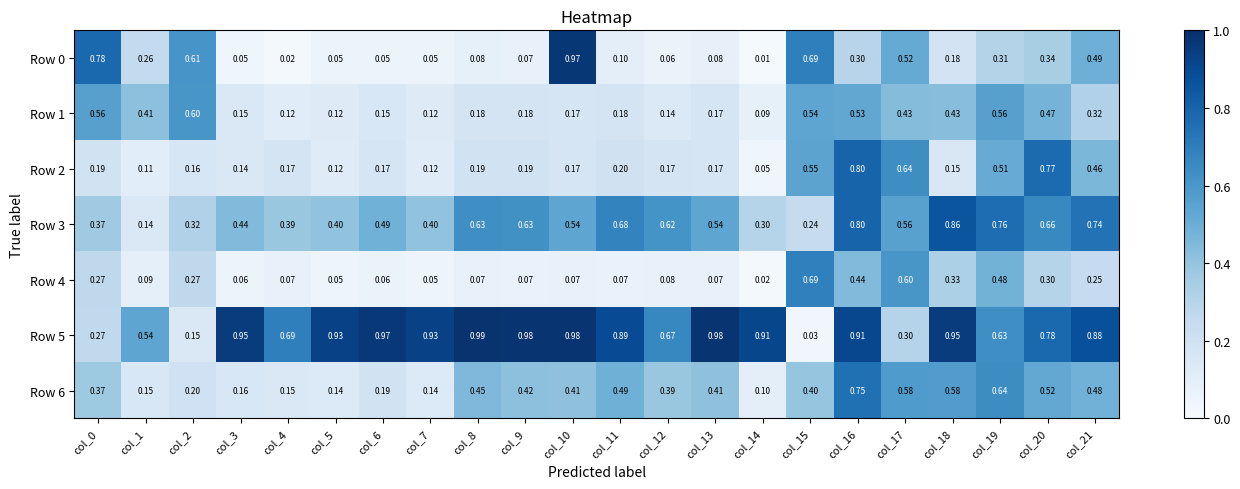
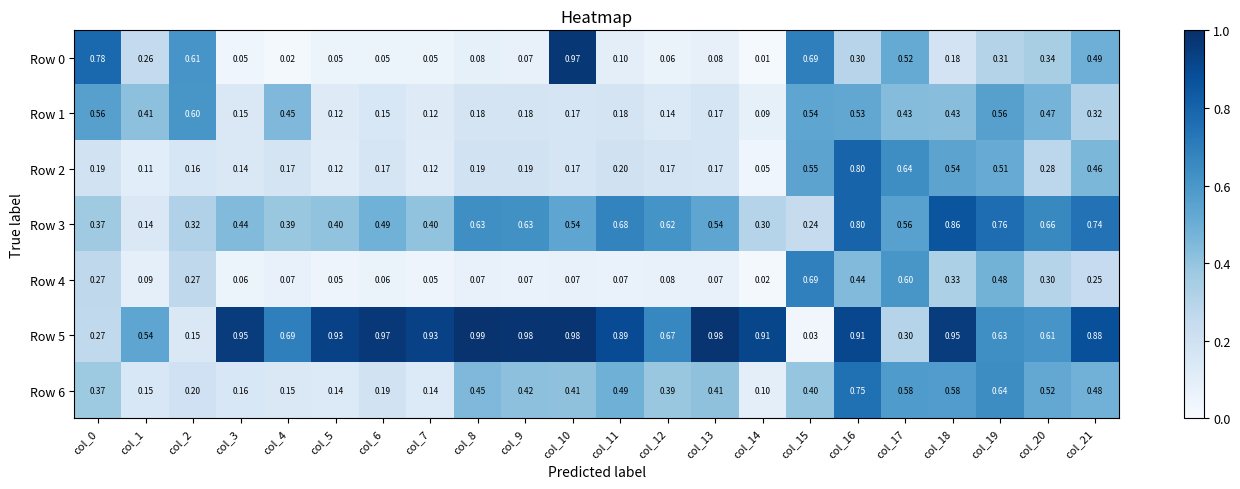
  {
    "Row 0": {
      "col_0": 0.78,
      "col_1": 0.26,
      "col_2": 0.61,
      "col_3": 0.05,
      "col_4": 0.02,
      "col_5": 0.05,
      "col_6": 0.05,
      "col_7": 0.05,
      "col_8": 0.08,
      "col_9": 0.07,
      "col_10": 0.97,
      "col_11": 0.10,
      "col_12": 0.06,
      "col_13": 0.08,
      "col_14": 0.01,
      "col_15": 0.69,
      "col_16": 0.30,
      "col_17": 0.52,
      "col_18": 0.18,
      "col_19": 0.31,
      "col_20": 0.34,
      "col_21": 0.49
    },
    "Row 1": {
      "col_0": 0.56,
      "col_1": 0.41,
      "col_2": 0.60,
      "col_3": 0.15,
-     "col_4": 0.12,
+     "col_4": 0.45,
      "col_5": 0.12,
      "col_6": 0.15,
      "col_7": 0.12,
      "col_8": 0.18,
      "col_9": 0.18,
      "col_10": 0.17,
      "col_11": 0.18,
      "col_12": 0.14,
      "col_13": 0.17,
      "col_14": 0.09,
      "col_15": 0.54,
      "col_16": 0.53,
      "col_17": 0.43,
      "col_18": 0.43,
      "col_19": 0.56,
      "col_20": 0.47,
      "col_21": 0.32
    },
    "Row 2": {
      "col_0": 0.19,
      "col_1": 0.11,
      "col_2": 0.16,
      "col_3": 0.14,
      "col_4": 0.17,
      "col_5": 0.12,
      "col_6": 0.17,
      "col_7": 0.12,
      "col_8": 0.19,
      "col_9": 0.19,
      "col_10": 0.17,
      "col_11": 0.20,
      "col_12": 0.17,
      "col_13": 0.17,
      "col_14": 0.05,
      "col_15": 0.55,
      "col_16": 0.80,
      "col_17": 0.64,
-     "col_18": 0.15,
+     "col_18": 0.54,
      "col_19": 0.51,
-     "col_20": 0.77,
+     "col_20": 0.28,
      "col_21": 0.46
    },
    "Row 3": {
      "col_0": 0.37,
      "col_1": 0.14,
      "col_2": 0.32,
      "col_3": 0.44,
      "col_4": 0.39,
      "col_5": 0.40,
      "col_6": 0.49,
      "col_7": 0.40,
      "col_8": 0.63,
      "col_9": 0.63,
      "col_10": 0.54,
      "col_11": 0.68,
      "col_12": 0.62,
      "col_13": 0.54,
      "col_14": 0.30,
      "col_15": 0.24,
      "col_16": 0.80,
      "col_17": 0.56,
      "col_18": 0.86,
      "col_19": 0.76,
      "col_20": 0.66,
      "col_21": 0.74
    },
    "Row 4": {
      "col_0": 0.27,
      "col_1": 0.09,
      "col_2": 0.27,
      "col_3": 0.06,
      "col_4": 0.07,
      "col_5": 0.05,
      "col_6": 0.06,
      "col_7": 0.05,
      "col_8": 0.07,
      "col_9": 0.07,
      "col_10": 0.07,
      "col_11": 0.07,
      "col_12": 0.08,
      "col_13": 0.07,
      "col_14": 0.02,
      "col_15": 0.69,
      "col_16": 0.44,
      "col_17": 0.60,
      "col_18": 0.33,
      "col_19": 0.48,
      "col_20": 0.30,
      "col_21": 0.25
    },
    "Row 5": {
      "col_0": 0.27,
      "col_1": 0.54,
      "col_2": 0.15,
      "col_3": 0.95,
      "col_4": 0.69,
      "col_5": 0.93,
      "col_6": 0.97,
      "col_7": 0.93,
      "col_8": 0.99,
      "col_9": 0.98,
      "col_10": 0.98,
      "col_11": 0.89,
      "col_12": 0.67,
      "col_13": 0.98,
      "col_14": 0.91,
      "col_15": 0.03,
      "col_16": 0.91,
      "col_17": 0.30,
      "col_18": 0.95,
      "col_19": 0.63,
-     "col_20": 0.78,
+     "col_20": 0.61,
      "col_21": 0.88
    },
    "Row 6": {
      "col_0": 0.37,
      "col_1": 0.15,
      "col_2": 0.20,
      "col_3": 0.16,
      "col_4": 0.15,
      "col_5": 0.14,
      "col_6": 0.19,
      "col_7": 0.14,
      "col_8": 0.45,
      "col_9": 0.42,
      "col_10": 0.41,
      "col_11": 0.49,
      "col_12": 0.39,
      "col_13": 0.41,
      "col_14": 0.10,
      "col_15": 0.40,
      "col_16": 0.75,
      "col_17": 0.58,
      "col_18": 0.58,
      "col_19": 0.64,
      "col_20": 0.52,
      "col_21": 0.48
    }
  }
